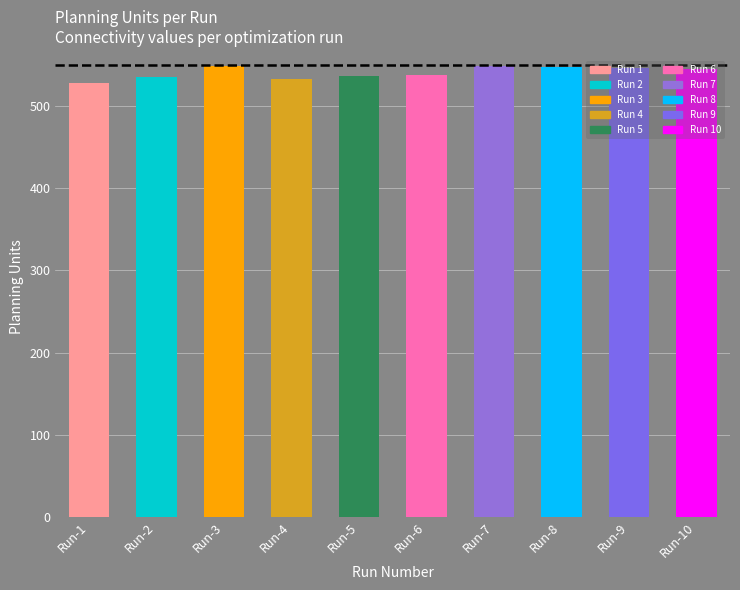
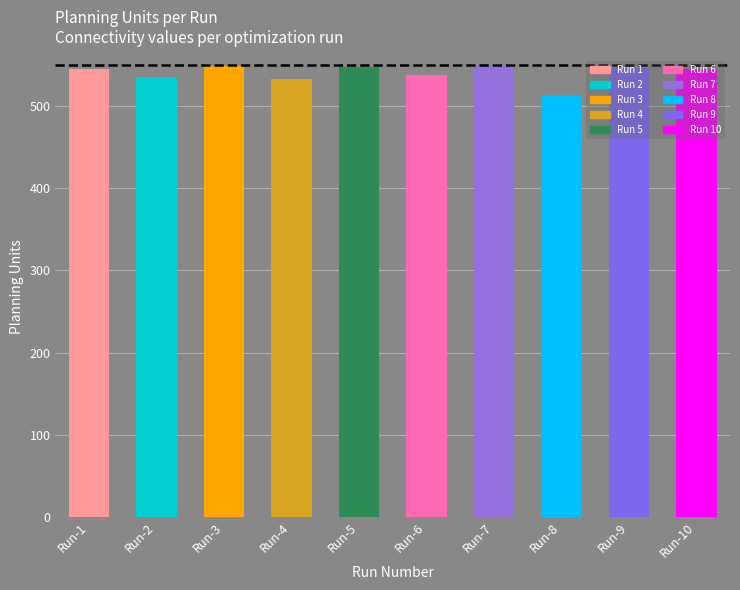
  {
-   "Run-1": 530,
+   "Run-1": 550,
    "Run-2": 540,
    "Run-3": 550,
    "Run-4": 530,
-   "Run-5": 540,
+   "Run-5": 550,
    "Run-6": 540,
    "Run-7": 550,
-   "Run-8": 550
+   "Run-8": 510
  }
